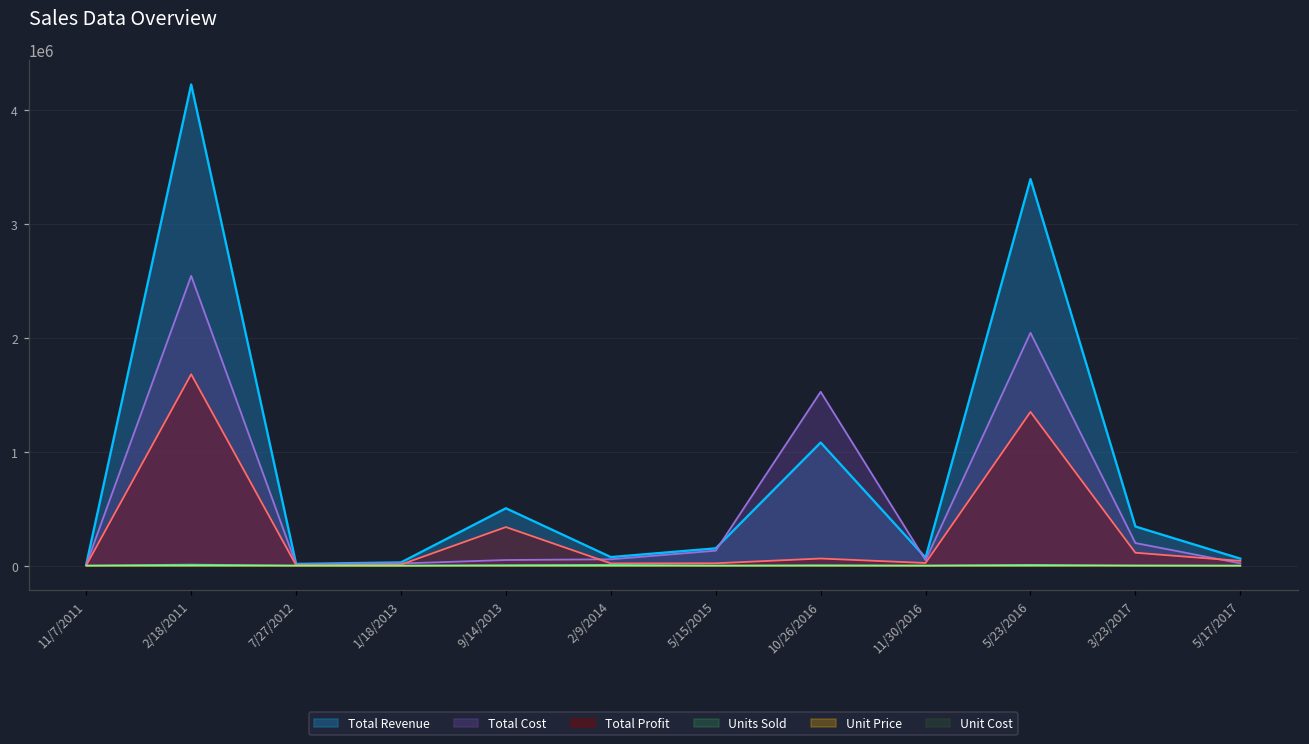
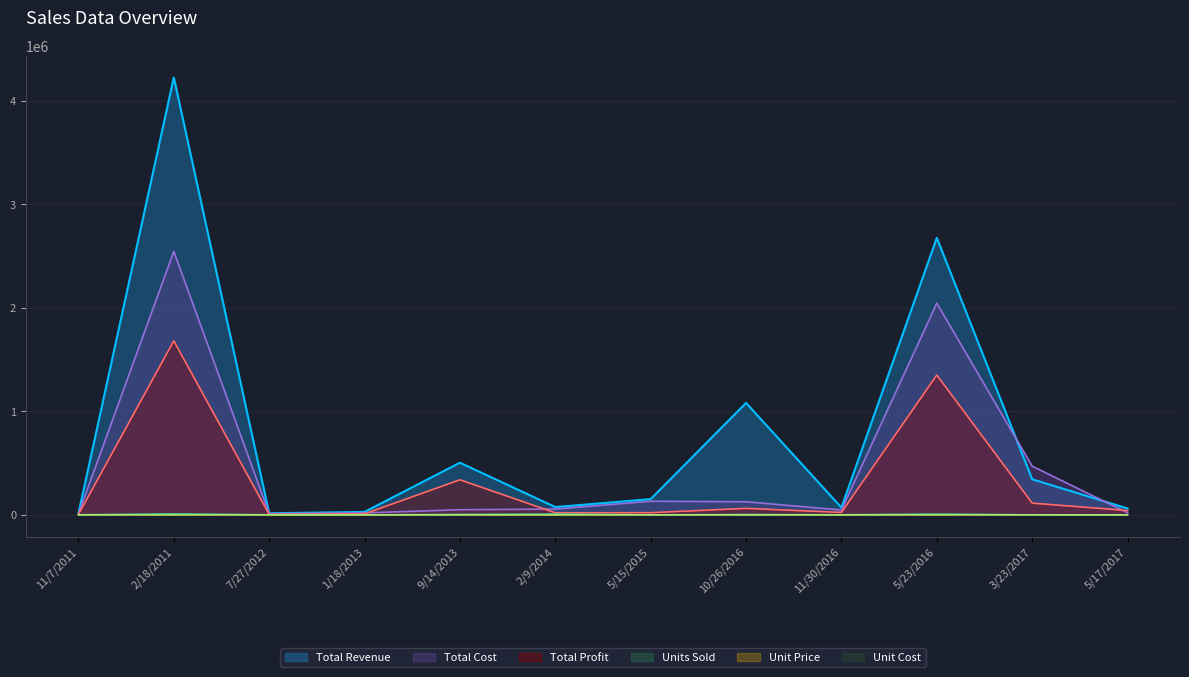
  {
    "Total Revenue": {
      "2/18/2011": 4230000,
      "9/14/2013": 500000,
      "10/26/2016": 1080000,
-     "5/23/2016": 3400000,
+     "5/23/2016": 2680000,
      "3/23/2017": 340000
    },
    "Total Cost": {
      "2/18/2011": 2550000,
      "9/14/2013": 50000,
-     "10/26/2016": 1530000,
+     "10/26/2016": 130000,
      "5/23/2016": 2050000,
-     "3/23/2017": 200000
+     "3/23/2017": 470000
    },
    "Total Profit": {
      "2/18/2011": 1680000,
      "9/14/2013": 340000,
      "10/26/2016": 60000,
      "5/23/2016": 1350000,
      "3/23/2017": 110000
    }
  }
